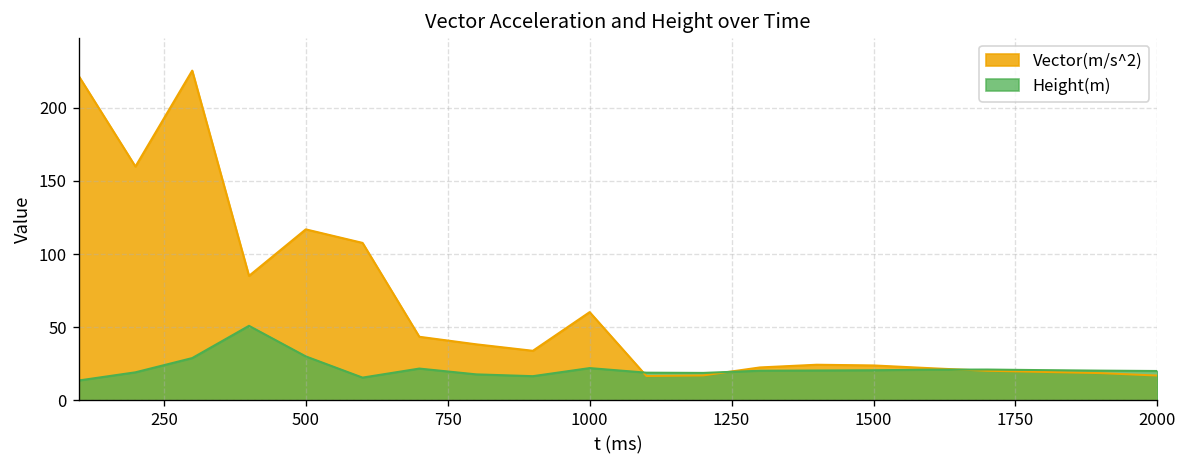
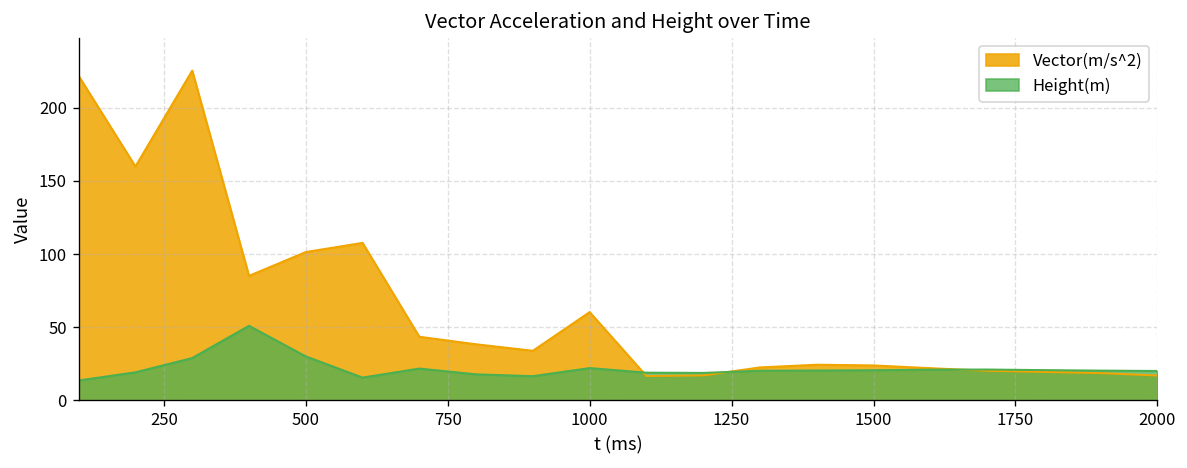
  {
    "Vector(m/s^2)": {
-     "500": 117,
+     "500": 101,
      "1000": 60,
      "1500": 24,
      "2000": 17
    },
    "Height(m)": {
      "500": 30,
      "1000": 22,
      "1500": 21,
      "2000": 20
    }
  }
